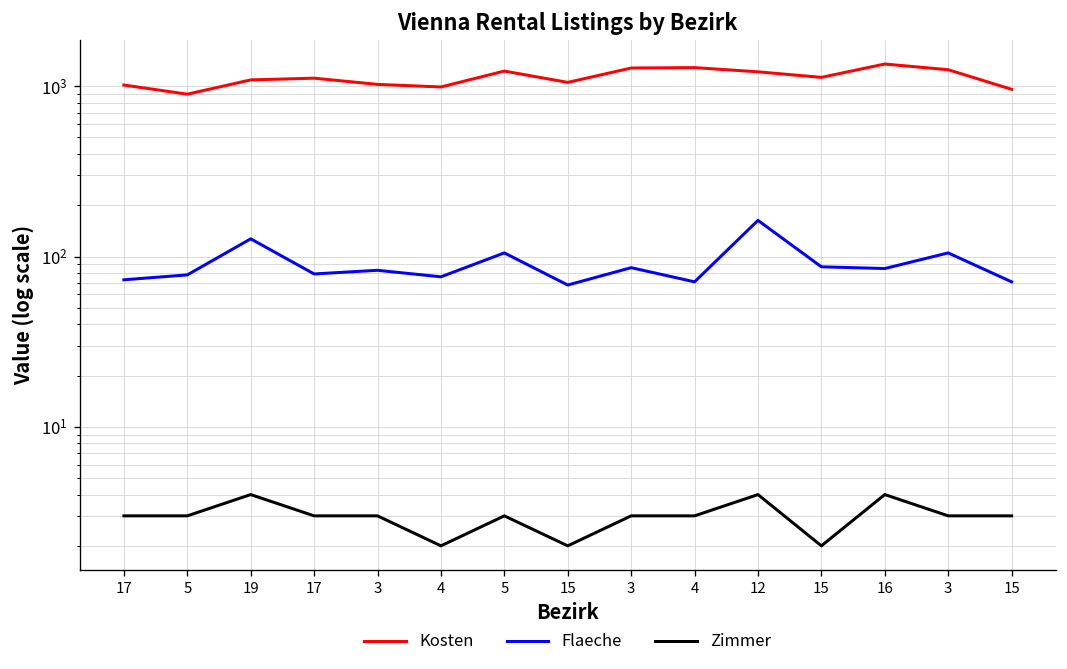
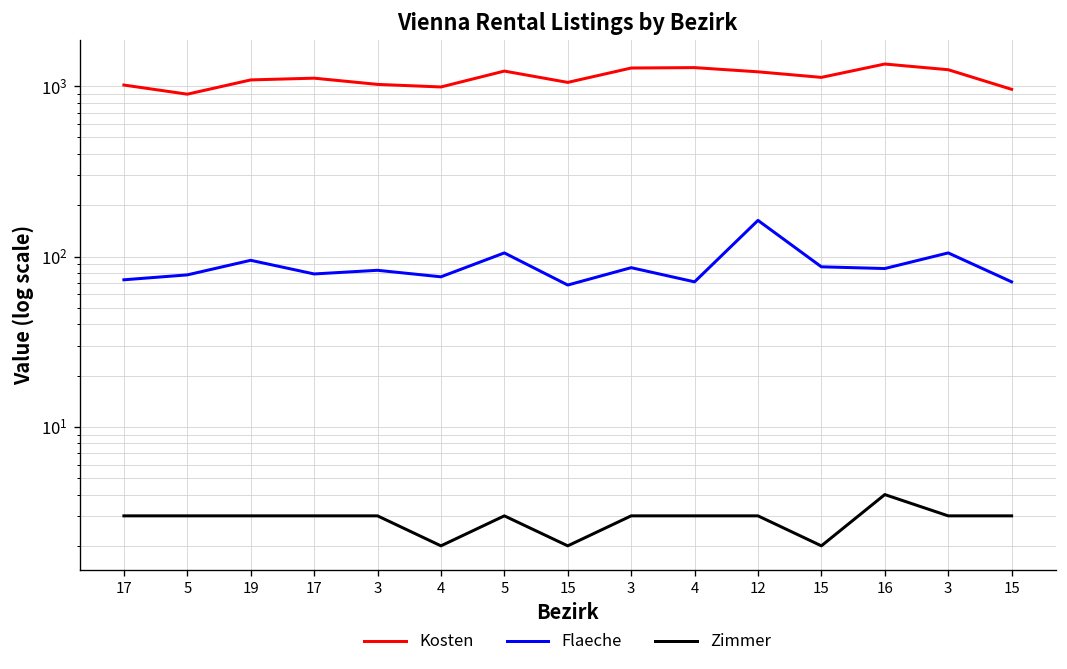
  {
    "Kosten": {
      "19": 1100,
      "12": 1200,
      "16": 1400
    },
    "Flaeche": {
-     "19": 130,
+     "19": 100,
      "12": 160,
      "16": 90
    },
    "Zimmer": {
-     "19": 4,
-     "12": 4,
+     "19": 3,
+     "12": 3,
      "16": 4
    }
  }
